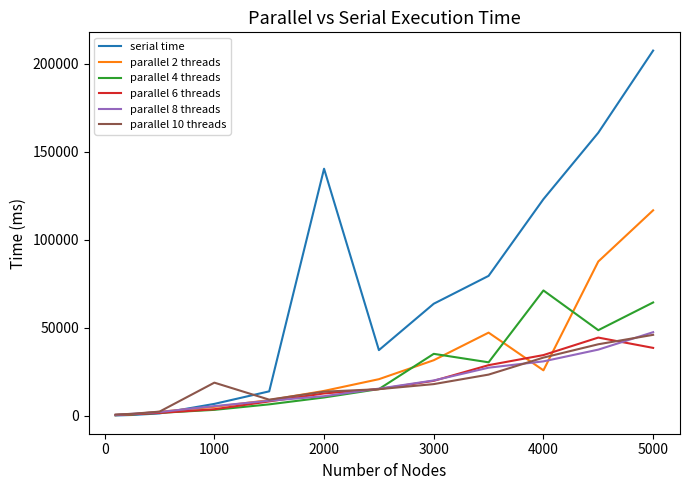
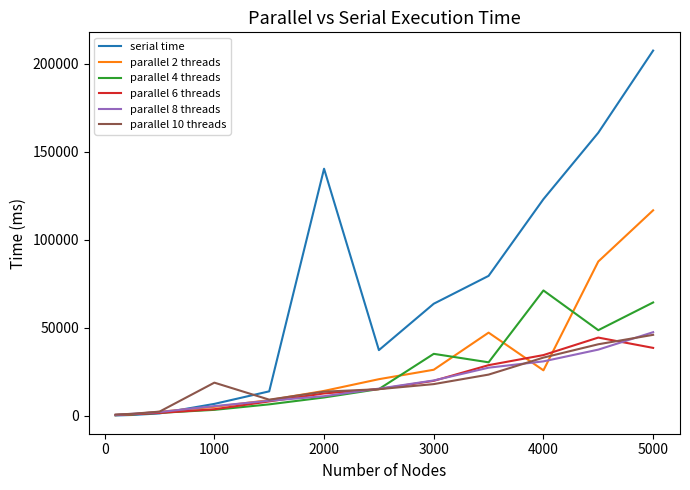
  {
    "serial time": {
      "2000": 140000,
      "3000": 64000,
      "4000": 123000,
      "5000": 207000
    },
    "parallel 2 threads": {
-     "3000": 32000,
+     "3000": 26000,
      "4000": 26000,
      "5000": 117000
    },
    "parallel 4 threads": {
      "3000": 35000,
      "4000": 71000,
      "5000": 64000
    },
    "parallel 6 threads": {
      "5000": 39000
    },
    "parallel 8 threads": {
      "4000": 31000,
      "5000": 47000
    },
    "parallel 10 threads": {
      "1000": 19000,
      "3000": 18000,
      "5000": 46000
    }
  }
